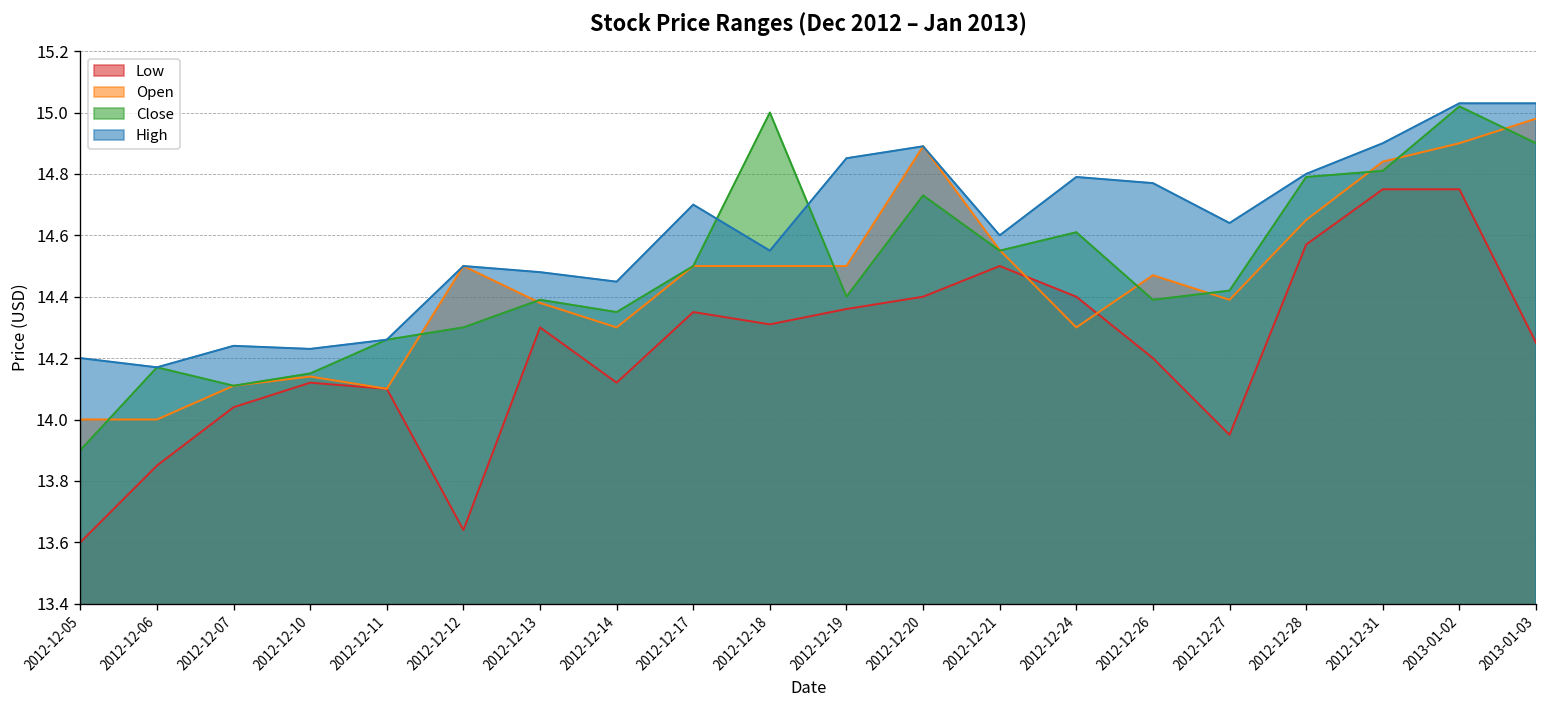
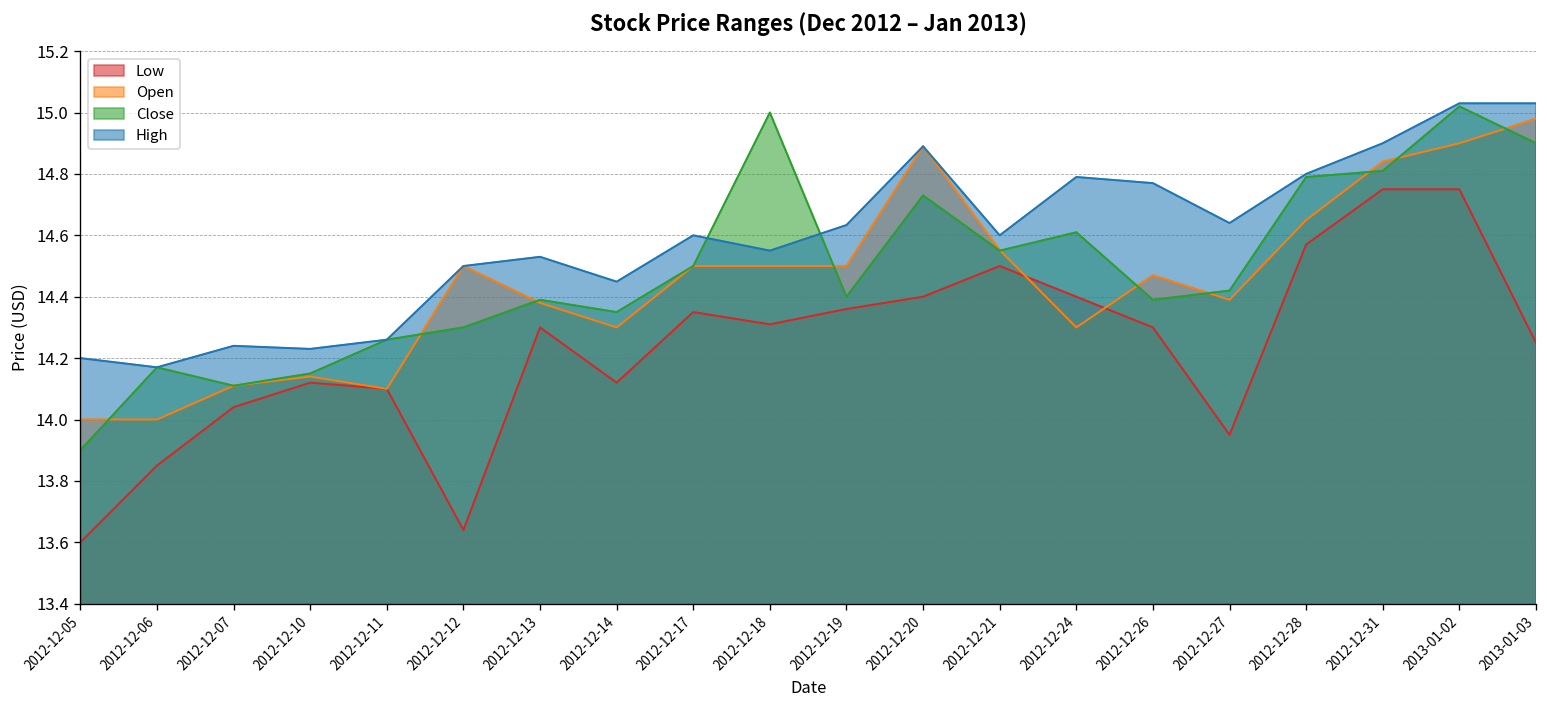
  {
    "Low": {
      "2012-12-05": 13.6,
      "2012-12-06": 13.85,
      "2012-12-07": 14.04,
      "2012-12-10": 14.12,
      "2012-12-12": 13.64,
      "2012-12-13": 14.3,
      "2012-12-14": 14.12,
      "2012-12-17": 14.35,
      "2012-12-18": 14.31,
      "2012-12-19": 14.36,
      "2012-12-20": 14.4,
      "2012-12-21": 14.5,
      "2012-12-24": 14.4,
-     "2012-12-26": 14.2,
+     "2012-12-26": 14.3,
      "2012-12-27": 13.95,
      "2012-12-28": 14.57,
      "2012-12-31": 14.75,
      "2013-01-02": 14.75,
      "2013-01-03": 14.25
    },
    "Open": {
      "2012-12-05": 14.00,
      "2012-12-06": 14.00,
      "2012-12-10": 14.14,
      "2012-12-13": 14.38,
      "2012-12-14": 14.30,
      "2012-12-18": 14.50,
      "2012-12-19": 14.50,
      "2012-12-24": 14.30,
      "2012-12-26": 14.47,
      "2012-12-27": 14.39,
      "2012-12-28": 14.65,
      "2012-12-31": 14.84,
      "2013-01-02": 14.90,
      "2013-01-03": 14.98
    },
    "Close": {
      "2012-12-05": 13.90,
      "2012-12-10": 14.15,
      "2012-12-12": 14.30,
      "2012-12-13": 14.39,
      "2012-12-14": 14.35,
      "2012-12-18": 15.00,
      "2012-12-19": 14.40,
      "2012-12-20": 14.73,
      "2012-12-24": 14.61,
      "2012-12-26": 14.39,
      "2012-12-27": 14.42,
      "2012-12-28": 14.79,
      "2012-12-31": 14.81,
      "2013-01-02": 15.02,
      "2013-01-03": 14.90
    },
    "High": {
      "2012-12-05": 14.20,
      "2012-12-07": 14.24,
      "2012-12-10": 14.23,
-     "2012-12-13": 14.48,
+     "2012-12-13": 14.53,
      "2012-12-14": 14.45,
-     "2012-12-17": 14.7,
+     "2012-12-17": 14.6,
      "2012-12-18": 14.55,
-     "2012-12-19": 14.85,
+     "2012-12-19": 14.63,
      "2012-12-21": 14.60,
      "2012-12-24": 14.79,
      "2012-12-26": 14.77,
      "2012-12-27": 14.64,
      "2012-12-28": 14.80,
      "2012-12-31": 14.90,
      "2013-01-02": 15.03,
      "2013-01-03": 15.03
    }
  }
